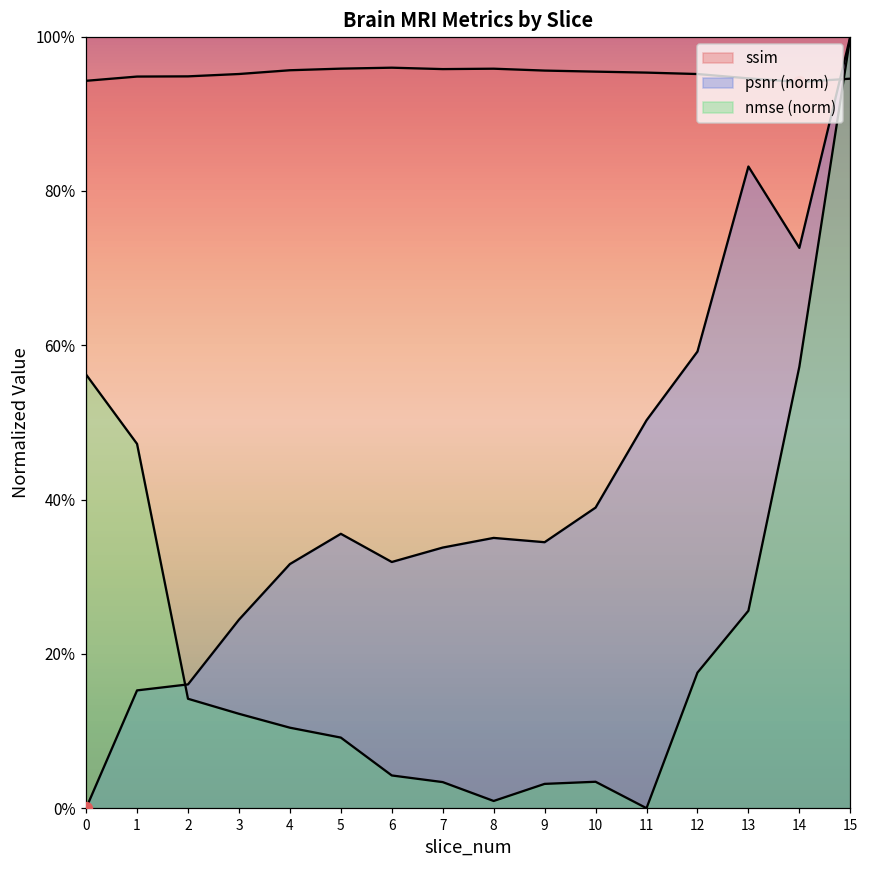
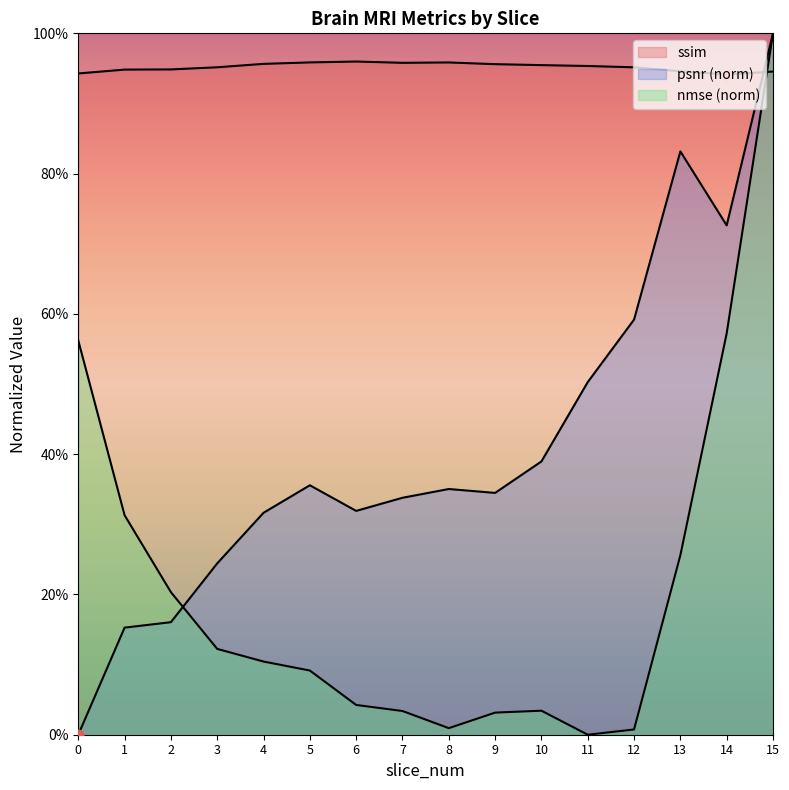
  {
    "psnr (norm)": {
      "1": "15%",
      "2": "16%",
      "3": "24%",
      "4": "32%",
      "5": "36%",
      "6": "32%",
      "7": "34%",
      "8": "35%",
      "9": "34%",
      "10": "39%",
      "11": "50%",
      "12": "59%",
      "13": "83%",
      "14": "73%"
    },
    "nmse (norm)": {
      "0": "56%",
-     "1": "47%",
-     "2": "14%",
+     "1": "31%",
+     "2": "20%",
      "3": "12%",
      "4": "10%",
      "5": "9%",
      "6": "4%",
      "7": "3%",
      "8": "1%",
      "9": "3%",
      "10": "3%",
      "11": "0%",
-     "12": "18%",
+     "12": "1%",
      "13": "26%",
      "14": "57%"
    }
  }
